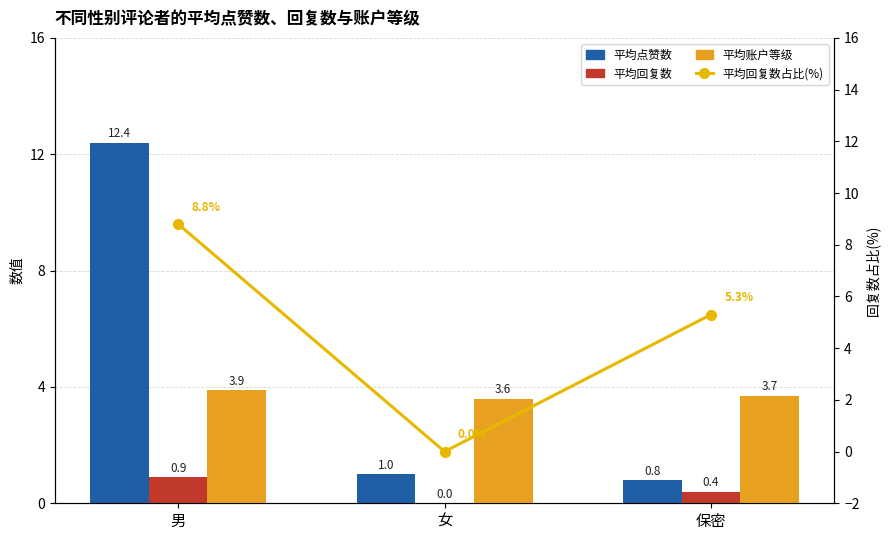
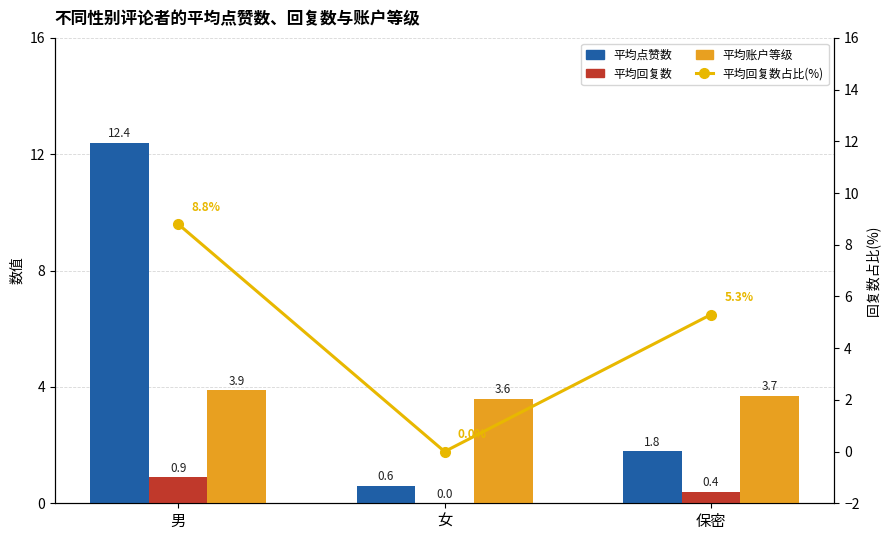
  {
    "平均点赞数": {
      "男": 12.4,
-     "女": 1.0,
-     "保密": 0.8
+     "女": 0.6,
+     "保密": 1.8
    },
    "平均回复数": {
      "男": 0.9,
      "女": 0.0,
      "保密": 0.4
    }
  }
